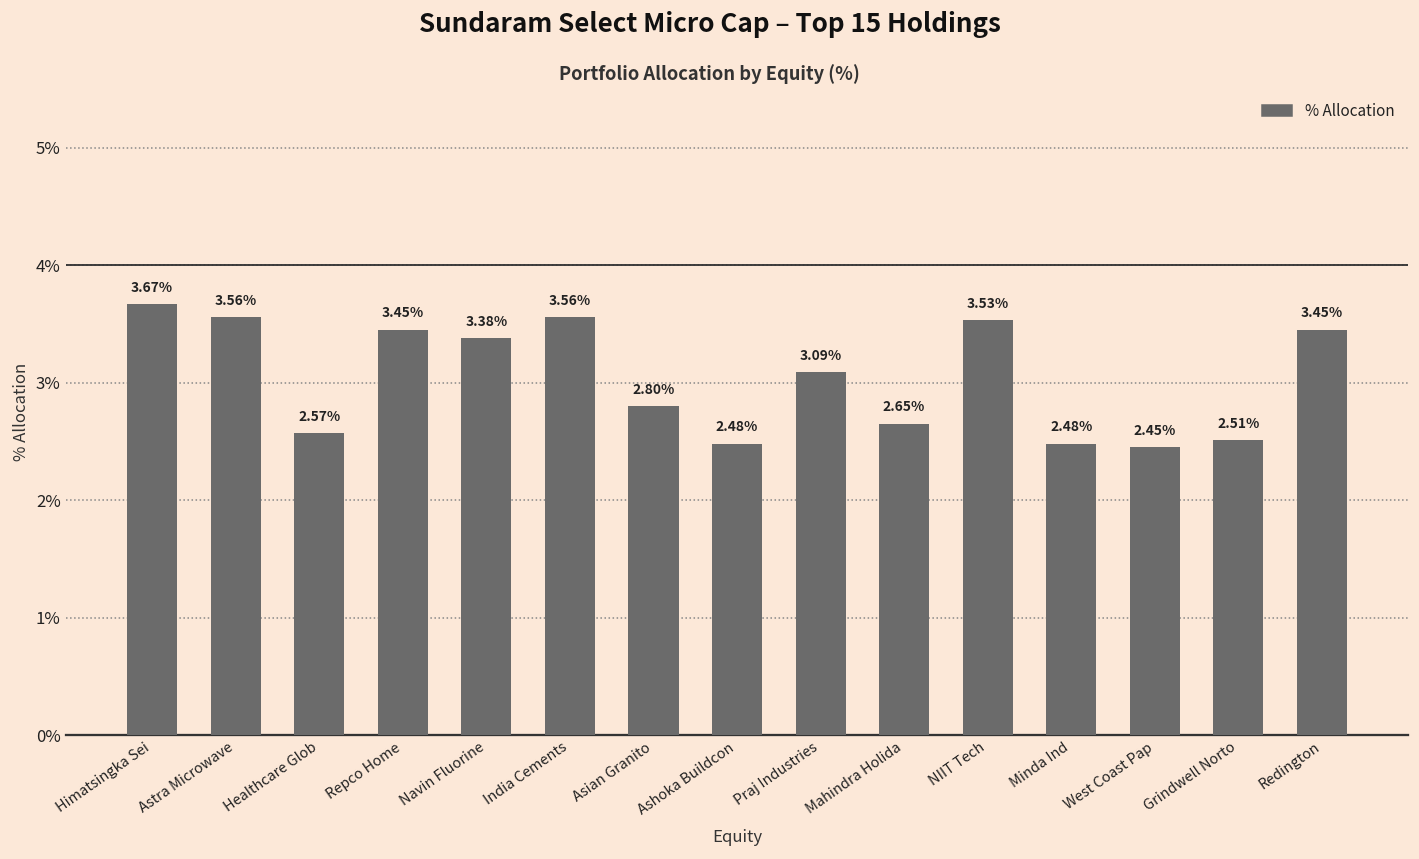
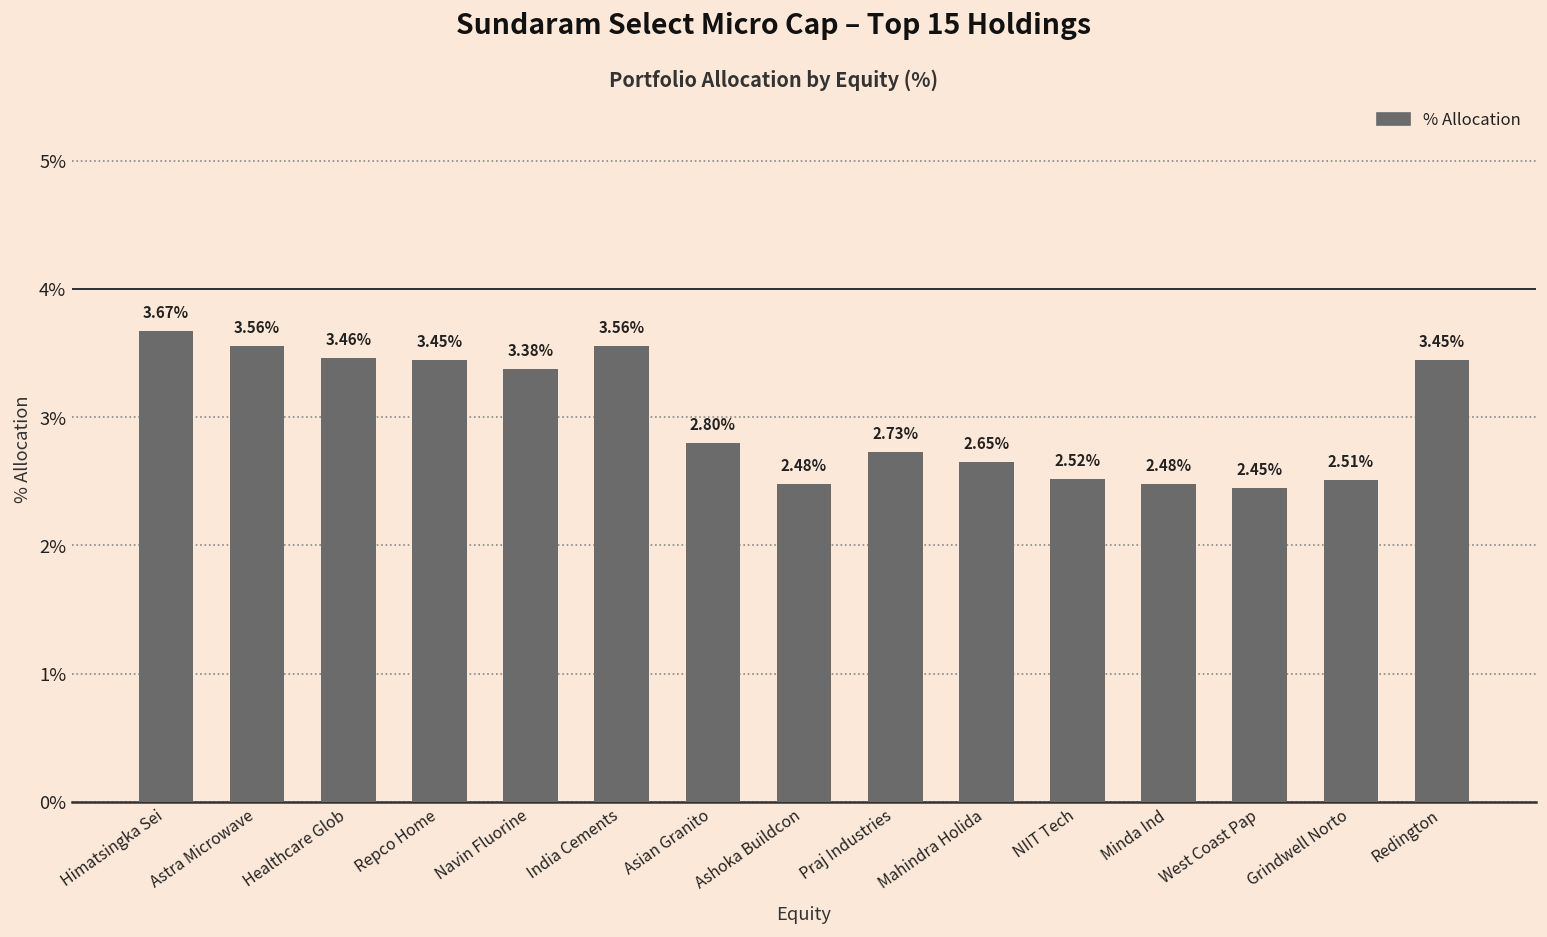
  {
    "Himatsingka Sei": "3.67%",
    "Astra Microwave": "3.56%",
-   "Healthcare Glob": "2.57%",
+   "Healthcare Glob": "3.46%",
    "Repco Home": "3.45%",
    "Navin Fluorine": "3.38%",
    "India Cements": "3.56%",
    "Asian Granito": "2.80%",
    "Ashoka Buildcon": "2.48%",
-   "Praj Industries": "3.09%",
+   "Praj Industries": "2.73%",
    "Mahindra Holida": "2.65%",
-   "NIIT Tech": "3.53%",
+   "NIIT Tech": "2.52%",
    "Minda Ind": "2.48%",
    "West Coast Pap": "2.45%",
    "Grindwell Norto": "2.51%",
    "Redington": "3.45%"
  }
